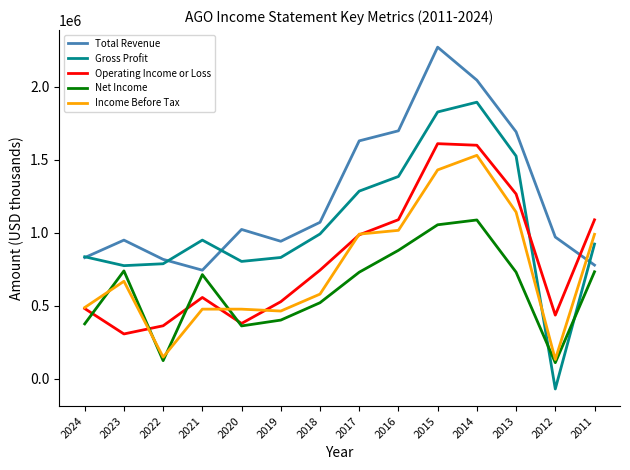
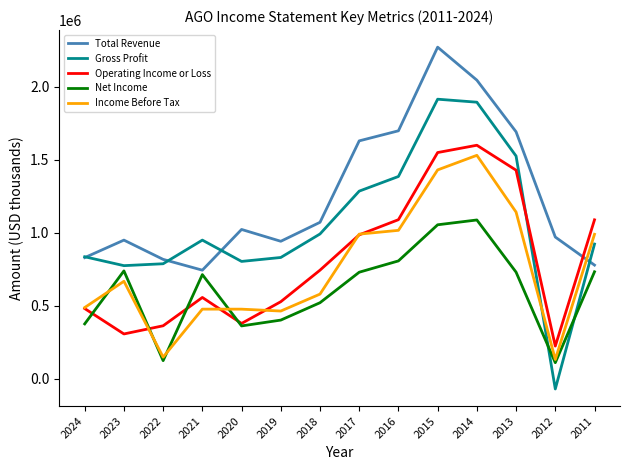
  {
    "Total Revenue": {
      "2023": 950000,
      "2022": 820000,
      "2021": 740000,
      "2020": 1020000,
      "2019": 940000,
      "2018": 1070000,
      "2017": 1630000,
      "2016": 1700000,
      "2015": 2270000,
      "2014": 2050000,
      "2013": 1690000,
      "2012": 970000,
      "2011": 780000
    },
    "Gross Profit": {
      "2023": 780000,
      "2022": 790000,
      "2021": 950000,
      "2020": 800000,
      "2019": 830000,
      "2018": 990000,
      "2017": 1290000,
      "2016": 1390000,
-     "2015": 1830000,
+     "2015": 1920000,
      "2014": 1900000,
      "2013": 1530000,
      "2012": -70000,
      "2011": 920000
    },
    "Operating Income or Loss": {
      "2023": 310000,
      "2022": 360000,
      "2021": 560000,
      "2019": 530000,
      "2018": 740000,
      "2016": 1090000,
-     "2015": 1610000,
+     "2015": 1550000,
      "2014": 1600000,
-     "2013": 1270000,
-     "2012": 440000,
+     "2013": 1430000,
+     "2012": 220000,
      "2011": 1090000
    },
    "Net Income": {
      "2024": 380000,
      "2023": 740000,
      "2022": 120000,
      "2021": 710000,
      "2019": 400000,
      "2018": 520000,
      "2017": 730000,
-     "2016": 880000,
+     "2016": 810000,
      "2015": 1060000,
      "2014": 1090000,
      "2013": 730000,
      "2012": 110000,
      "2011": 730000
    },
    "Income Before Tax": {
      "2023": 670000,
      "2022": 150000,
      "2021": 480000,
      "2020": 480000,
      "2019": 460000,
      "2018": 580000,
      "2016": 1020000,
      "2015": 1430000,
      "2014": 1530000,
      "2013": 1140000,
      "2012": 130000,
      "2011": 990000
    }
  }
